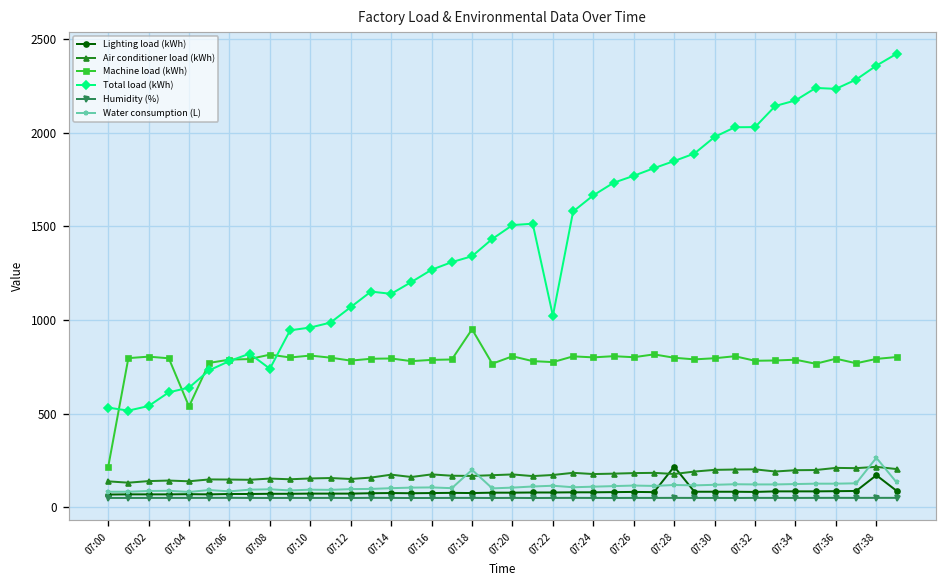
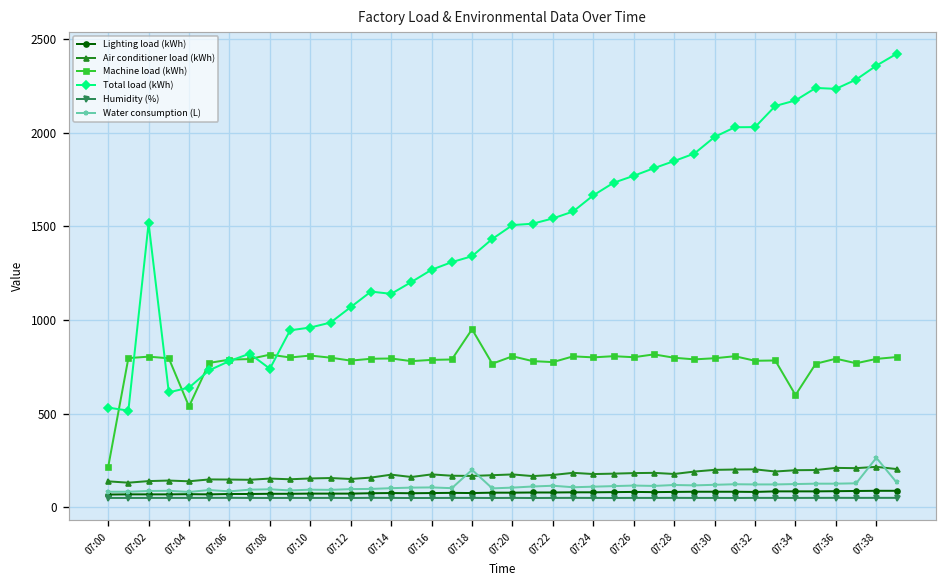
  {
    "Lighting load (kWh)": {
      "07:02": 70,
      "07:08": 70,
      "07:10": 70,
      "07:12": 70,
      "07:14": 80,
      "07:16": 80,
      "07:18": 80,
      "07:20": 80,
      "07:22": 80,
      "07:24": 80,
      "07:26": 80,
-     "07:28": 220,
+     "07:28": 80,
      "07:30": 80,
      "07:32": 80,
      "07:34": 90,
      "07:36": 90,
-     "07:38": 170
+     "07:38": 90
    },
    "Machine load (kWh)": {
      "07:00": 220,
      "07:02": 800,
      "07:04": 540,
      "07:08": 820,
      "07:10": 810,
      "07:12": 780,
      "07:14": 790,
      "07:16": 790,
      "07:18": 950,
      "07:20": 810,
      "07:22": 780,
      "07:24": 800,
      "07:26": 800,
      "07:28": 800,
      "07:30": 800,
      "07:32": 780,
-     "07:34": 790,
+     "07:34": 600,
      "07:36": 790,
      "07:38": 790
    },
    "Total load (kWh)": {
      "07:00": 530,
-     "07:02": 540,
+     "07:02": 1520,
      "07:04": 640,
      "07:08": 740,
      "07:10": 960,
      "07:12": 1070,
      "07:14": 1140,
      "07:16": 1270,
      "07:18": 1340,
      "07:20": 1510,
-     "07:22": 1020,
+     "07:22": 1540,
      "07:24": 1670,
      "07:26": 1770,
      "07:28": 1850,
      "07:30": 1980,
      "07:32": 2030,
      "07:34": 2170,
      "07:36": 2230,
      "07:38": 2360
    },
    "Water consumption (L)": {
      "07:02": 90,
      "07:08": 100,
      "07:10": 100,
      "07:12": 100,
      "07:14": 100,
      "07:16": 110,
      "07:18": 200,
      "07:20": 110,
      "07:22": 120,
      "07:24": 110,
      "07:26": 120,
      "07:28": 120,
      "07:30": 120,
      "07:32": 120,
      "07:34": 130,
      "07:36": 130,
      "07:38": 270
    }
  }
